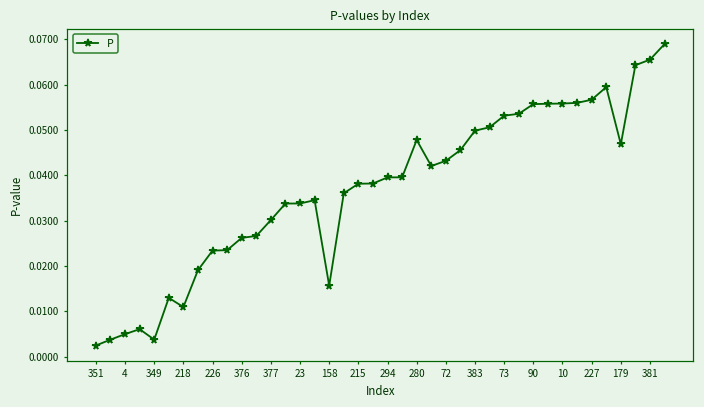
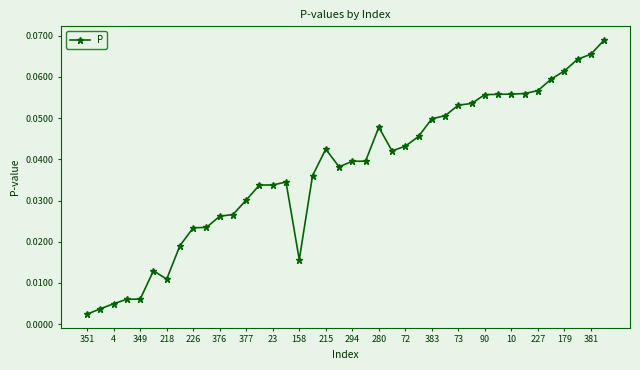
  {
    "351": 0.002,
    "4": 0.005,
-   "349": 0.004,
+   "349": 0.006,
    "218": 0.011,
    "226": 0.023,
    "376": 0.026,
    "377": 0.030,
    "158": 0.016,
-   "215": 0.038,
+   "215": 0.042,
    "294": 0.040,
    "280": 0.048,
    "72": 0.043,
    "383": 0.050,
    "73": 0.053,
    "90": 0.056,
    "10": 0.056,
    "227": 0.057,
-   "179": 0.047,
+   "179": 0.061,
    "381": 0.065
  }
